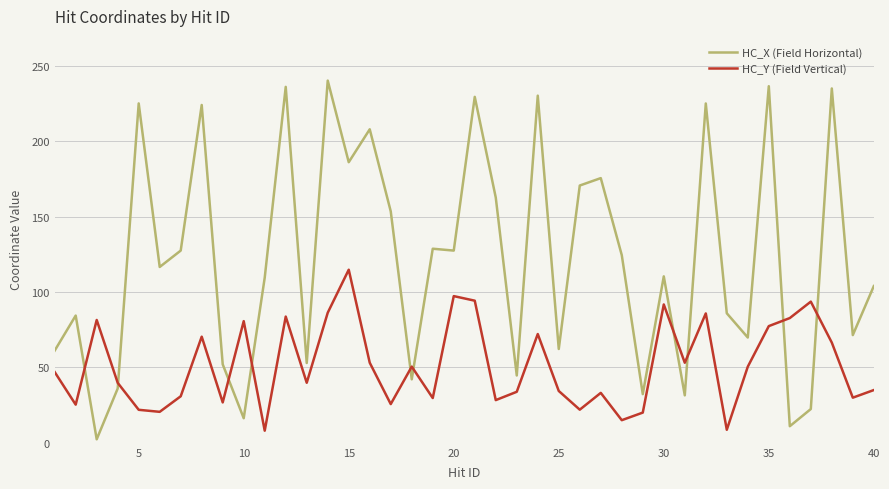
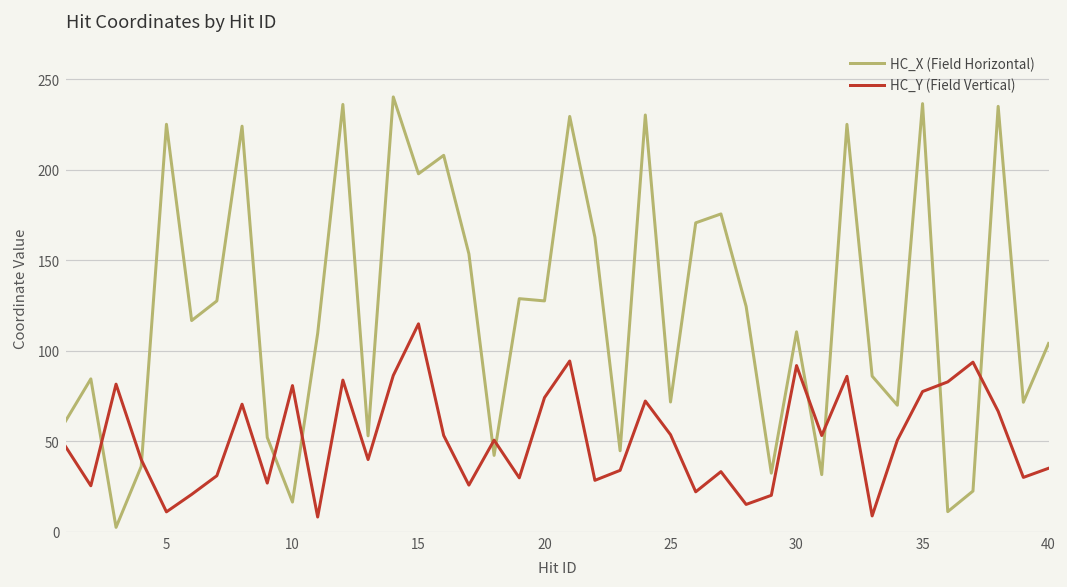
  {
    "HC_X (Field Horizontal)": {
      "5": 225,
      "10": 16,
-     "15": 186,
+     "15": 198,
      "20": 128,
-     "25": 62,
+     "25": 72,
      "30": 110,
      "35": 237,
      "40": 104
    },
    "HC_Y (Field Vertical)": {
-     "5": 22,
+     "5": 11,
      "10": 81,
      "15": 115,
-     "20": 97,
-     "25": 34,
+     "20": 74,
+     "25": 54,
      "30": 92,
      "35": 77,
      "40": 35
    }
  }
